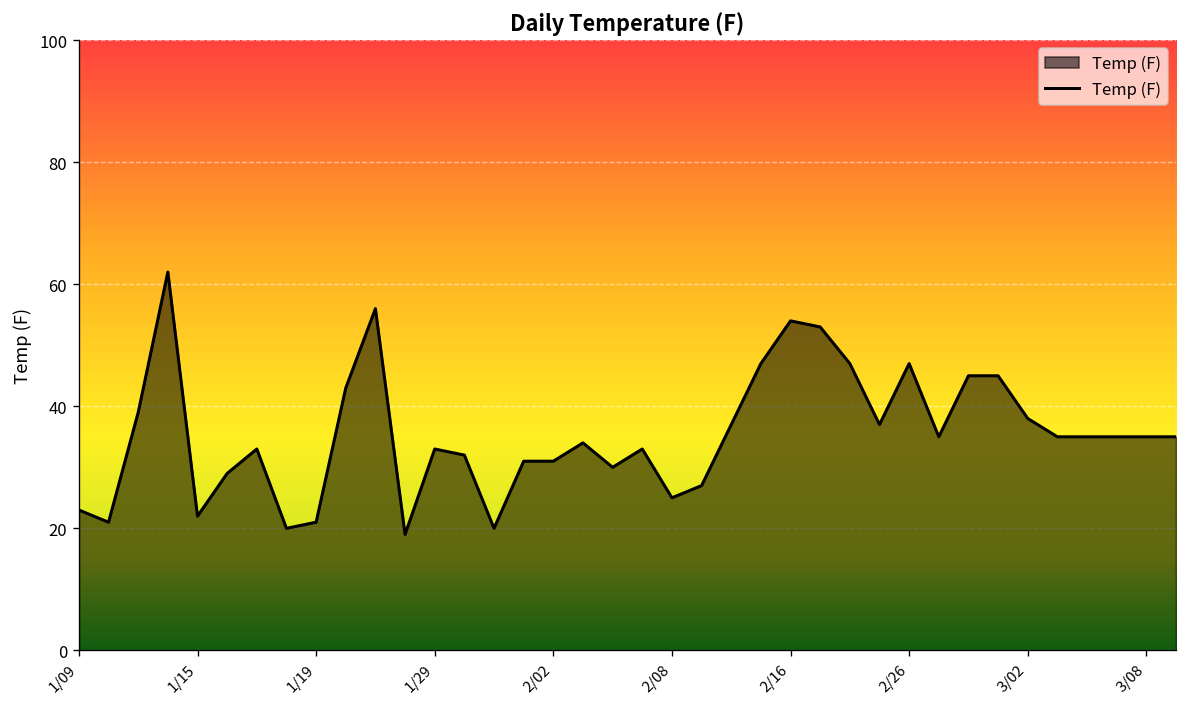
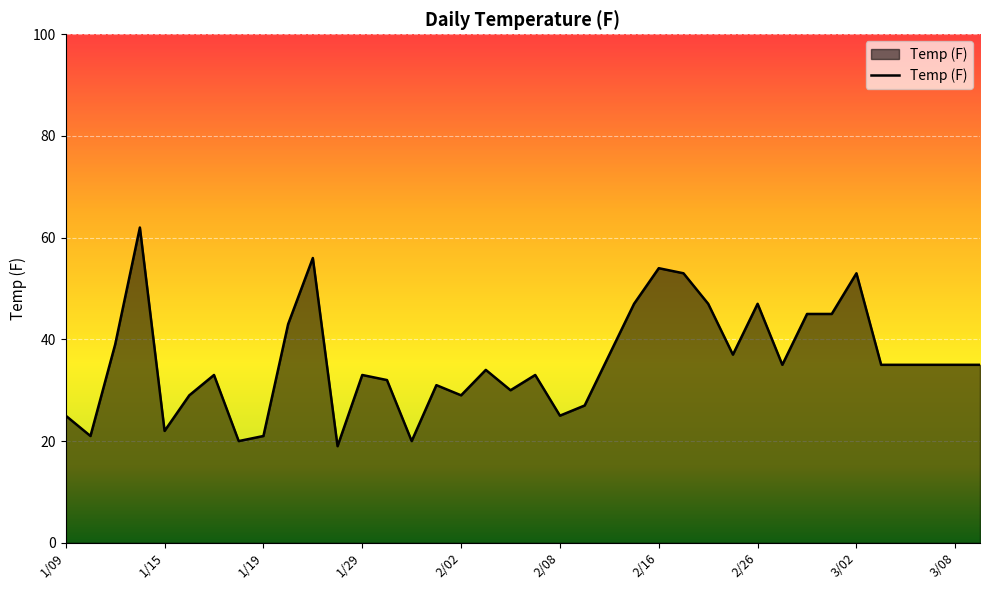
  {
-   "1/09": 23,
+   "1/09": 25,
    "1/15": 22,
    "1/19": 21,
    "1/29": 33,
-   "2/02": 31,
+   "2/02": 29,
    "2/08": 25,
    "2/16": 54,
    "2/26": 47,
-   "3/02": 38,
+   "3/02": 53,
    "3/08": 35
  }
